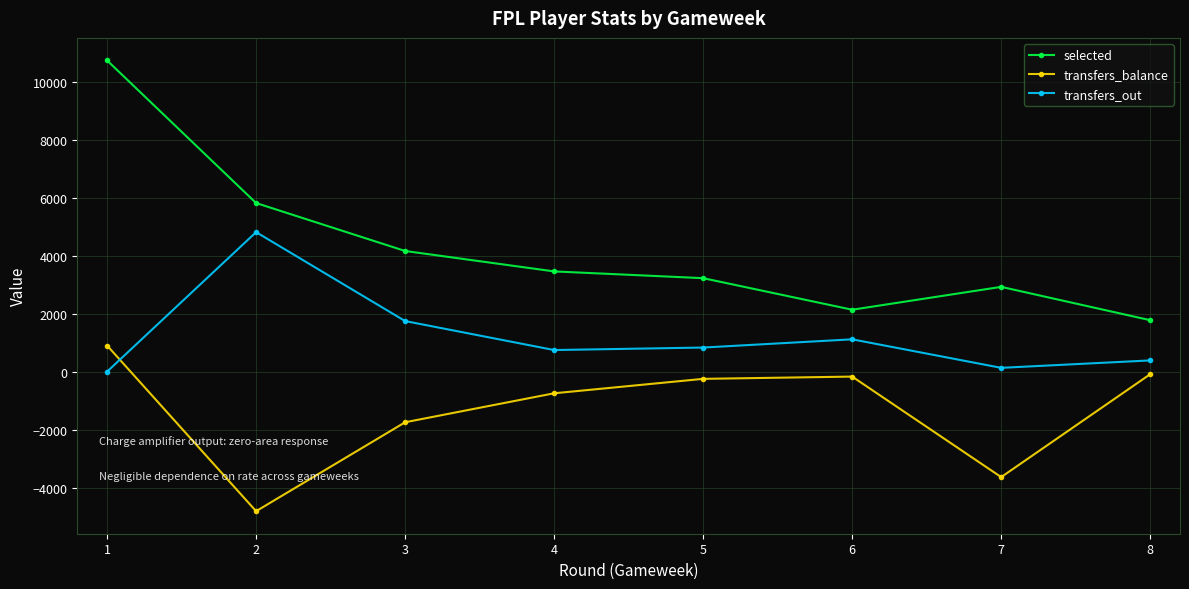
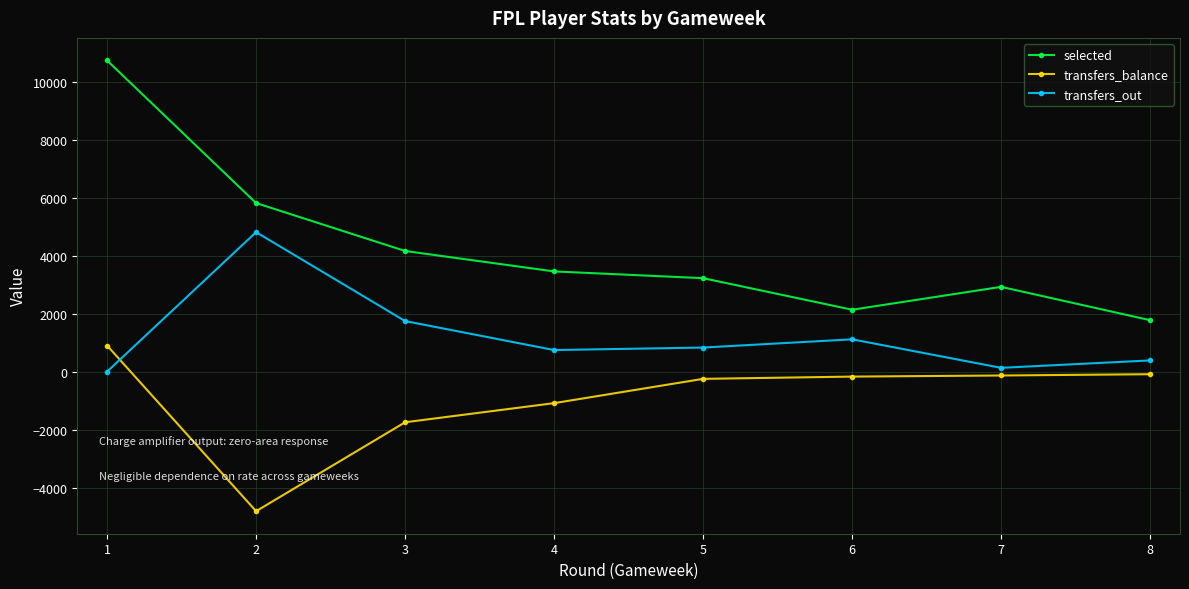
  {
    "selected": {
      "1": 10700,
      "2": 5800,
      "3": 4200,
      "4": 3500,
      "5": 3200,
      "6": 2100,
      "7": 2900,
      "8": 1800
    },
    "transfers_balance": {
      "1": 900,
      "2": -4800,
      "3": -1700,
-     "4": -700,
+     "4": -1100,
      "5": -200,
      "6": -200,
-     "7": -3600,
+     "7": -100,
      "8": -100
    },
    "transfers_out": {
      "1": 0,
      "2": 4800,
      "3": 1700,
      "4": 700,
      "5": 800,
      "6": 1100,
      "7": 100,
      "8": 400
    }
  }
